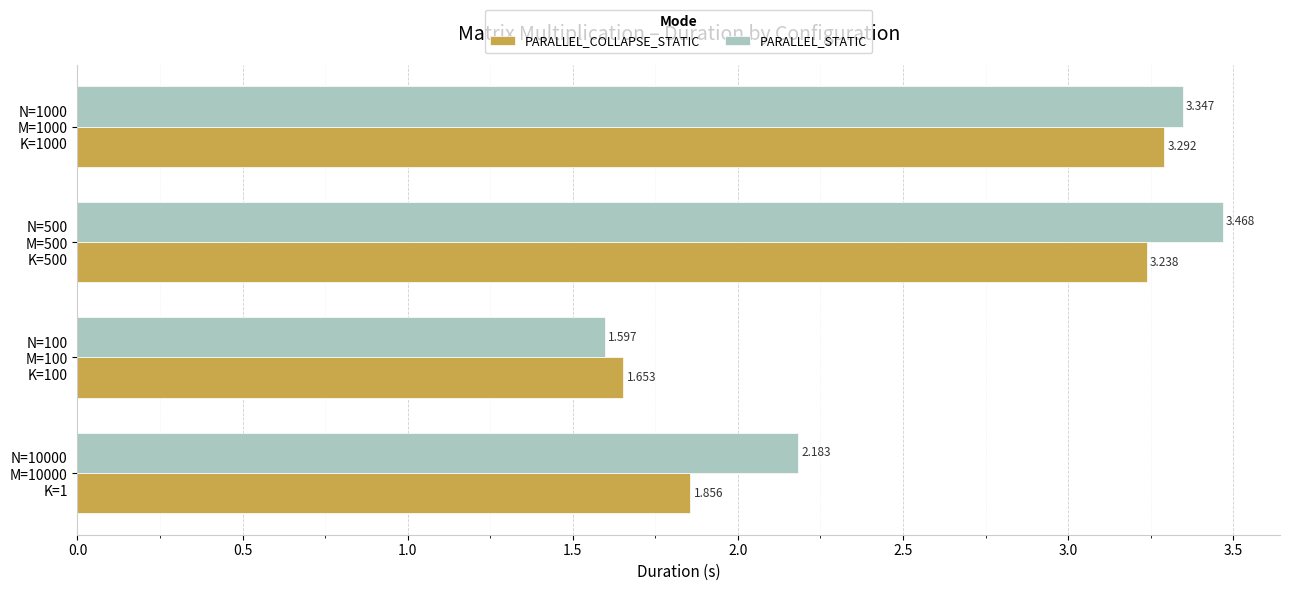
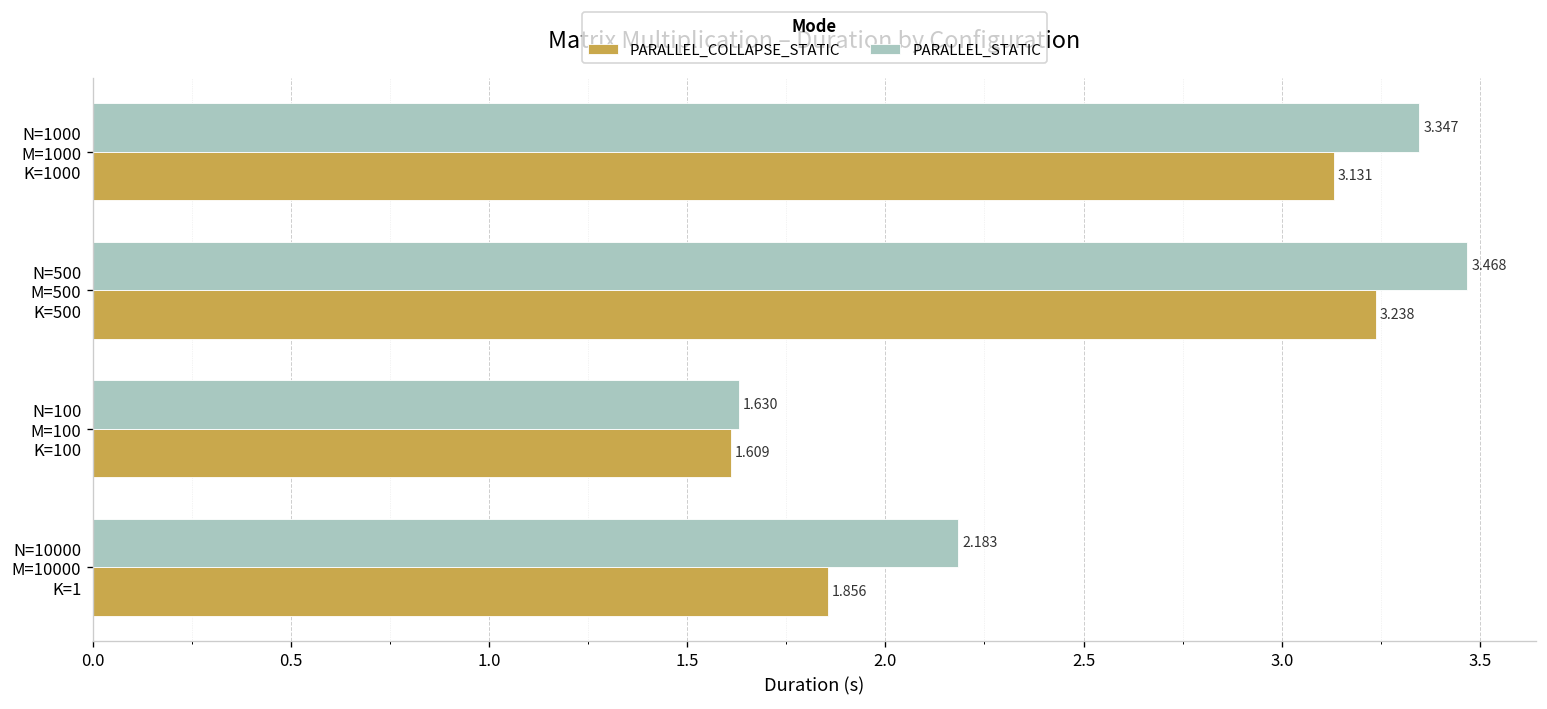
  {
    "PARALLEL_COLLAPSE_STATIC": {
-     "N=1000 M=1000 K=1000": 3.292,
+     "N=1000 M=1000 K=1000": 3.131,
      "N=500 M=500 K=500": 3.238,
-     "N=100 M=100 K=100": 1.653,
+     "N=100 M=100 K=100": 1.609,
      "N=10000 M=10000 K=1": 1.856
    },
    "PARALLEL_STATIC": {
      "N=1000 M=1000 K=1000": 3.347,
      "N=500 M=500 K=500": 3.468,
-     "N=100 M=100 K=100": 1.597,
+     "N=100 M=100 K=100": 1.630,
      "N=10000 M=10000 K=1": 2.183
    }
  }
